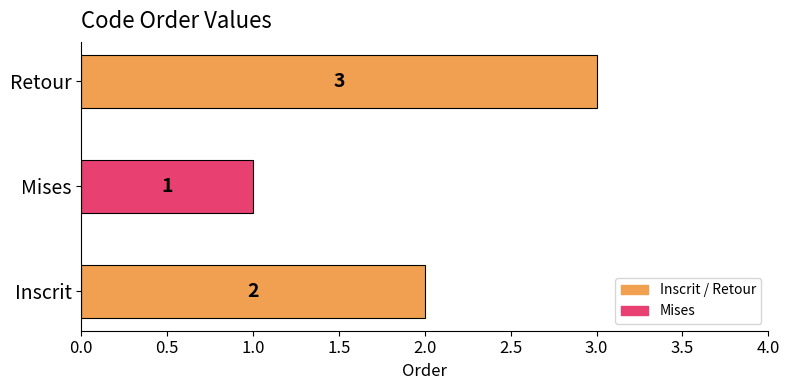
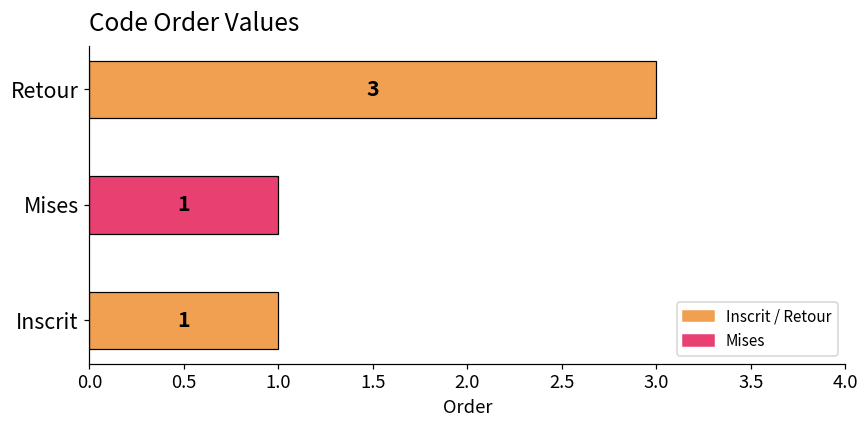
  {
    "Retour": 3,
    "Mises": 1,
-   "Inscrit": 2
+   "Inscrit": 1
  }
